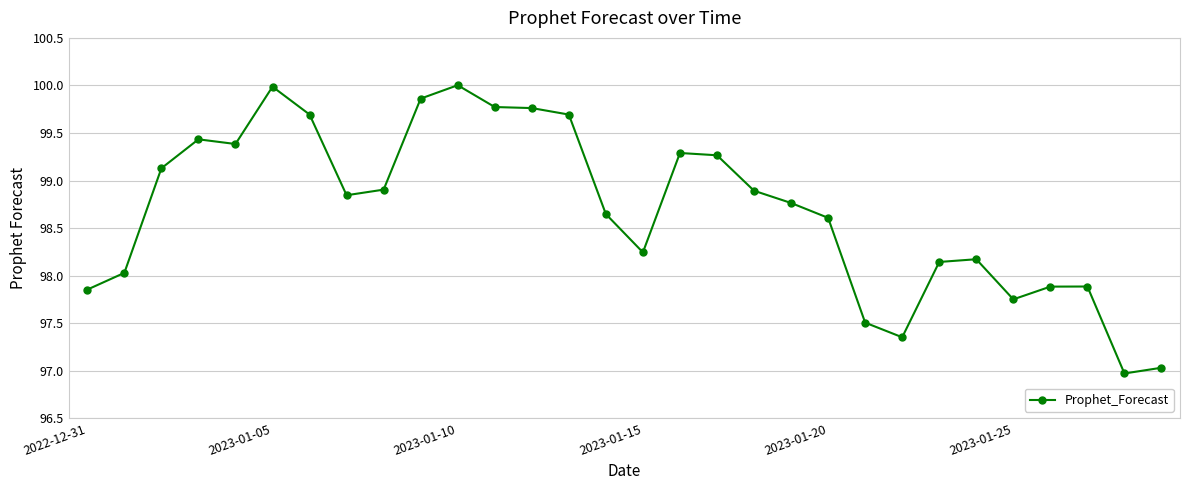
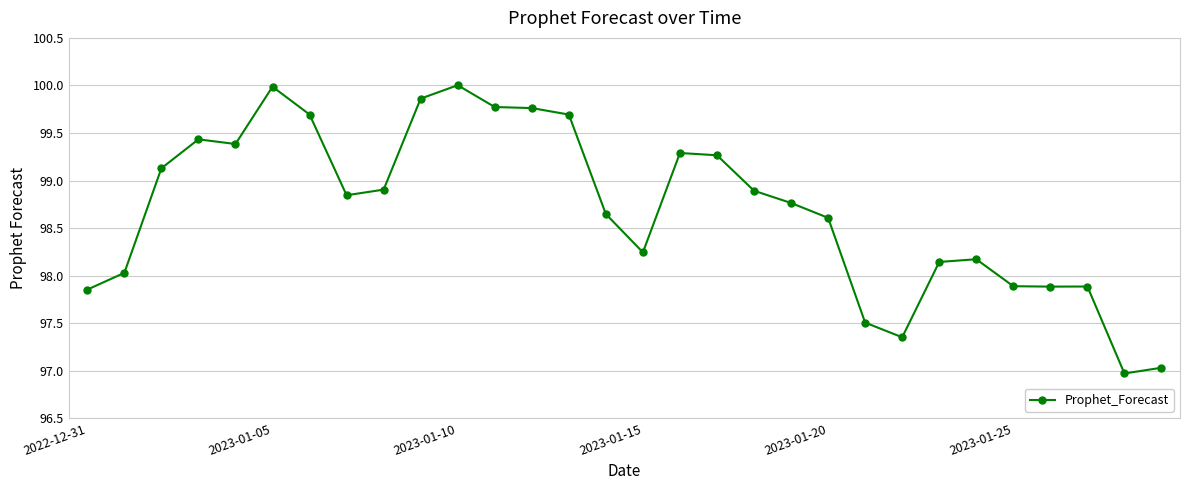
  {
    "2022-12-31": 97.9,
    "2023-01-05": 100.0,
    "2023-01-10": 100.0,
    "2023-01-15": 98.2,
    "2023-01-20": 98.6,
-   "2023-01-25": 97.8
+   "2023-01-25": 97.9
  }
